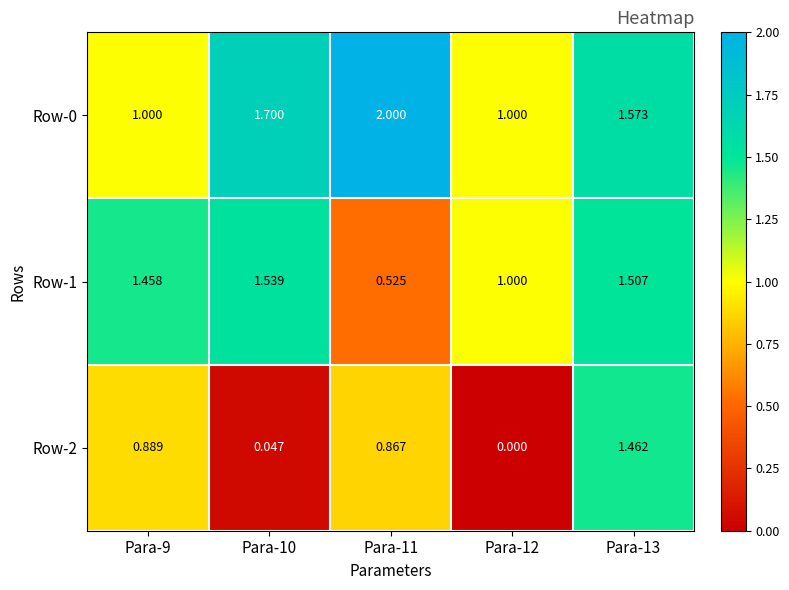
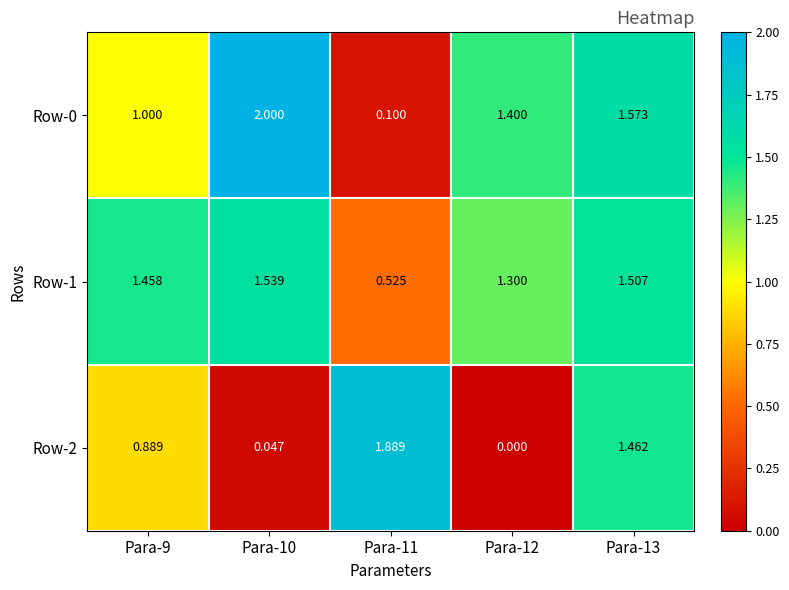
  {
    "Row-0": {
      "Para-9": 1.000,
-     "Para-10": 1.700,
-     "Para-11": 2.000,
-     "Para-12": 1.000,
+     "Para-10": 2.000,
+     "Para-11": 0.100,
+     "Para-12": 1.400,
      "Para-13": 1.573
    },
    "Row-1": {
      "Para-9": 1.458,
      "Para-10": 1.539,
      "Para-11": 0.525,
-     "Para-12": 1.000,
+     "Para-12": 1.300,
      "Para-13": 1.507
    },
    "Row-2": {
      "Para-9": 0.889,
      "Para-10": 0.047,
-     "Para-11": 0.867,
+     "Para-11": 1.889,
      "Para-12": 0.000,
      "Para-13": 1.462
    }
  }
